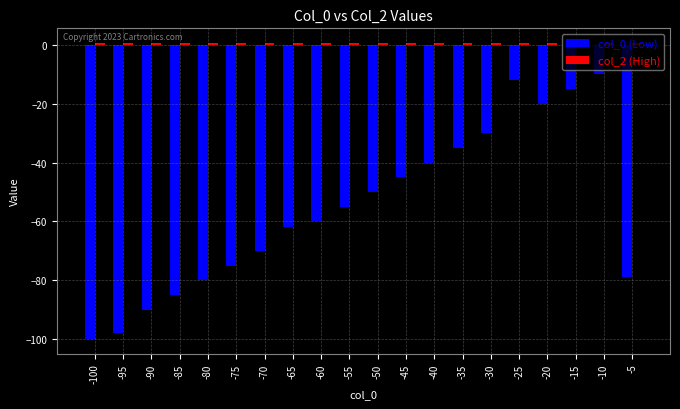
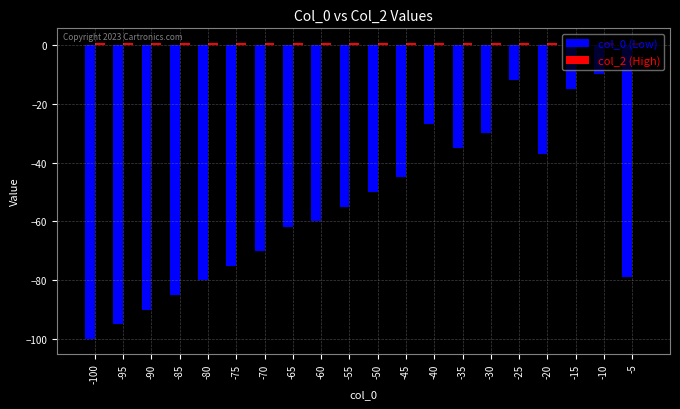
  {
    "col_0 (Low)": {
      "-100": -100,
-     "-95": -98,
+     "-95": -95,
      "-90": -90,
      "-85": -85,
      "-80": -80,
      "-75": -75,
      "-70": -70,
      "-65": -62,
      "-60": -60,
      "-55": -55,
      "-50": -50,
      "-45": -45,
-     "-40": -40,
+     "-40": -27,
      "-35": -35,
      "-30": -30,
      "-25": -12,
-     "-20": -20,
+     "-20": -37,
      "-15": -15,
      "-10": -10,
      "-5": -79
    }
  }
